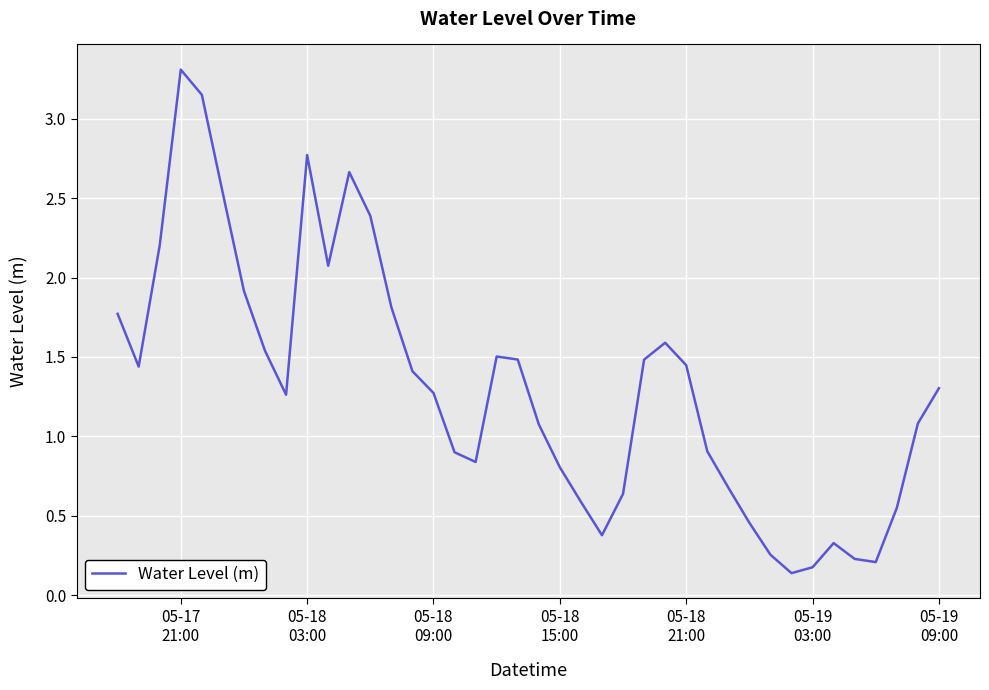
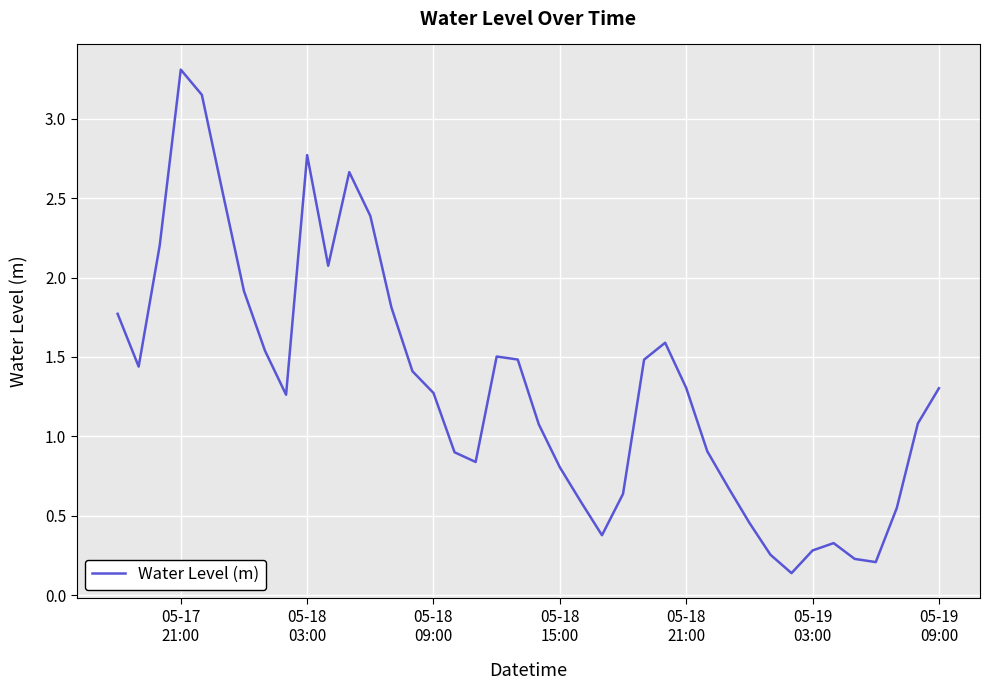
  {
    "05-17 21:00": 3.31,
    "05-18 03:00": 2.77,
    "05-18 09:00": 1.27,
    "05-18 15:00": 0.80,
-   "05-18 21:00": 1.45,
-   "05-19 03:00": 0.18,
+   "05-18 21:00": 1.30,
+   "05-19 03:00": 0.28,
    "05-19 09:00": 1.30
  }
